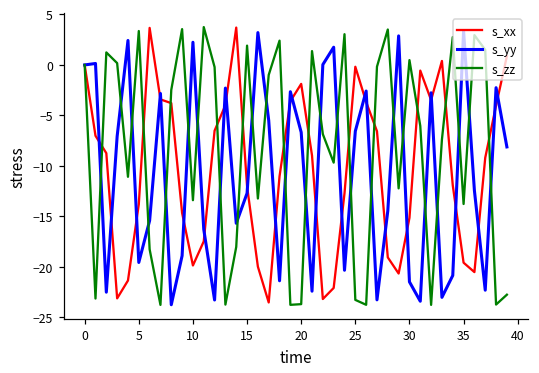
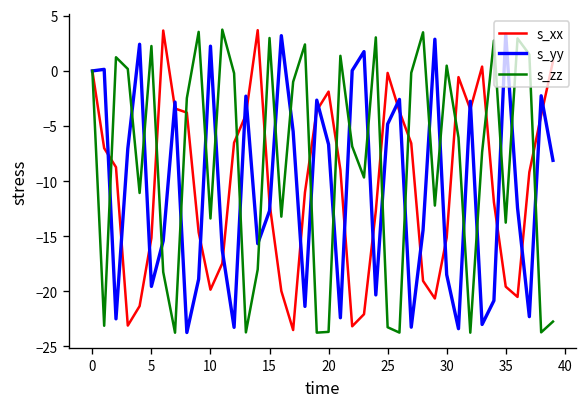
  {
    "s_xx": {
-     "5": -14,
+     "5": -15,
      "10": -20,
      "15": -12,
      "20": -2,
      "25": 0,
      "30": -15,
      "35": -20
    },
    "s_yy": {
      "5": -20,
      "10": 2,
      "15": -13,
      "20": -7,
-     "25": -7,
-     "30": -21
+     "25": -5,
+     "30": -18
    },
    "s_zz": {
-     "5": 3,
+     "5": 2,
      "10": -13,
-     "15": 2,
+     "15": 3,
      "20": -24,
      "25": -23,
      "30": 0,
      "35": -14
    }
  }
